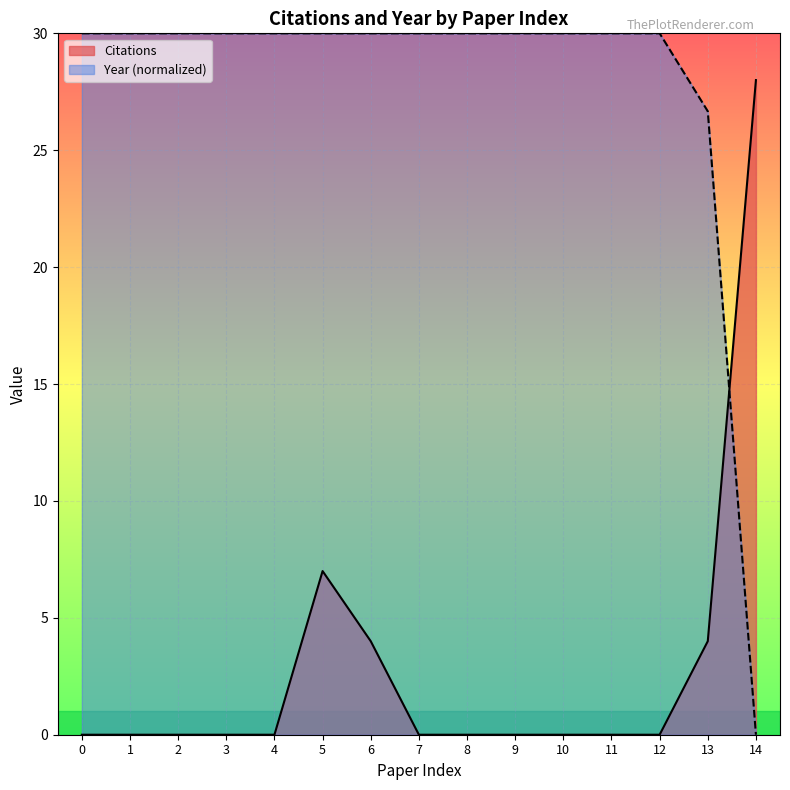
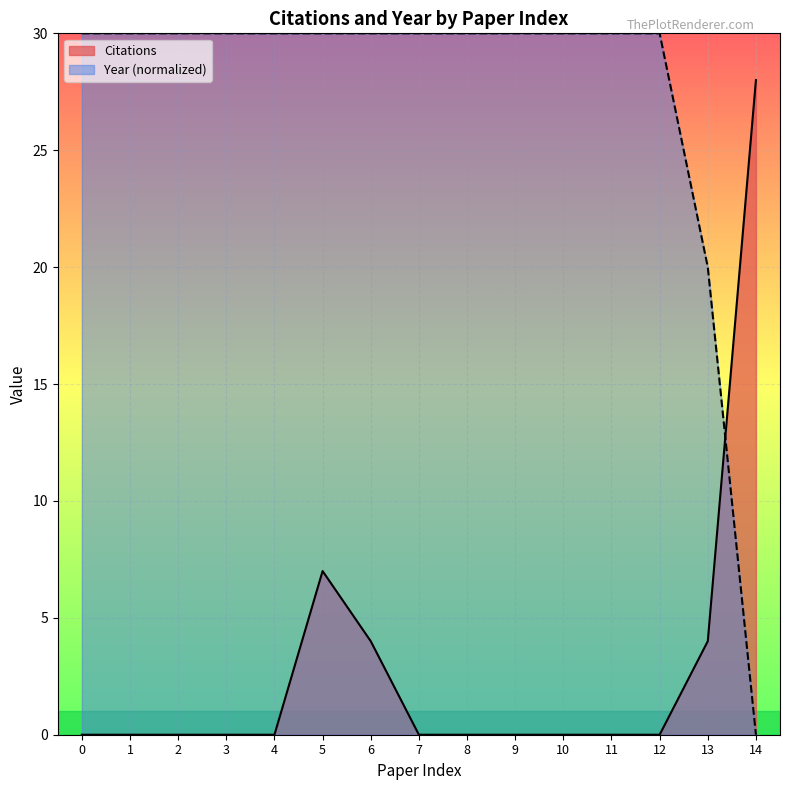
  {
    "Citations": {
      "5": 7.0,
      "6": 4.0,
      "13": 4.0,
      "14": 28.0
    },
    "Year (normalized)": {
      "0": 30.0,
      "1": 30.0,
      "2": 30.0,
      "3": 30.0,
      "4": 30.0,
      "5": 30.0,
      "6": 30.0,
      "7": 30.0,
      "8": 30.0,
      "9": 30.0,
      "10": 30.0,
      "11": 30.0,
      "12": 30.0,
-     "13": 26.7
+     "13": 20.0
    }
  }
